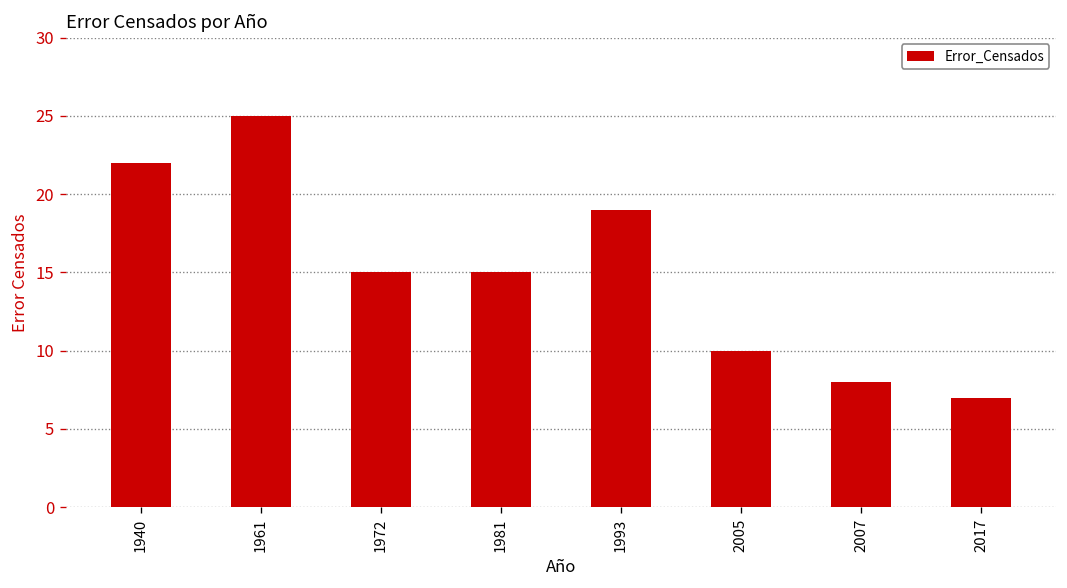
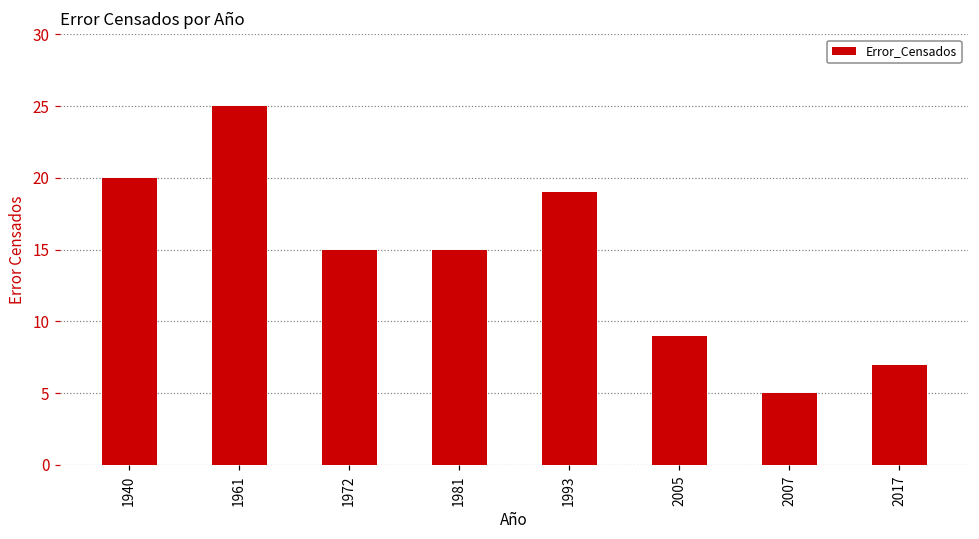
  {
-   "1940": 22,
+   "1940": 20,
    "1961": 25,
    "1972": 15,
    "1981": 15,
    "1993": 19,
-   "2005": 10,
-   "2007": 8,
+   "2005": 9,
+   "2007": 5,
    "2017": 7
  }
